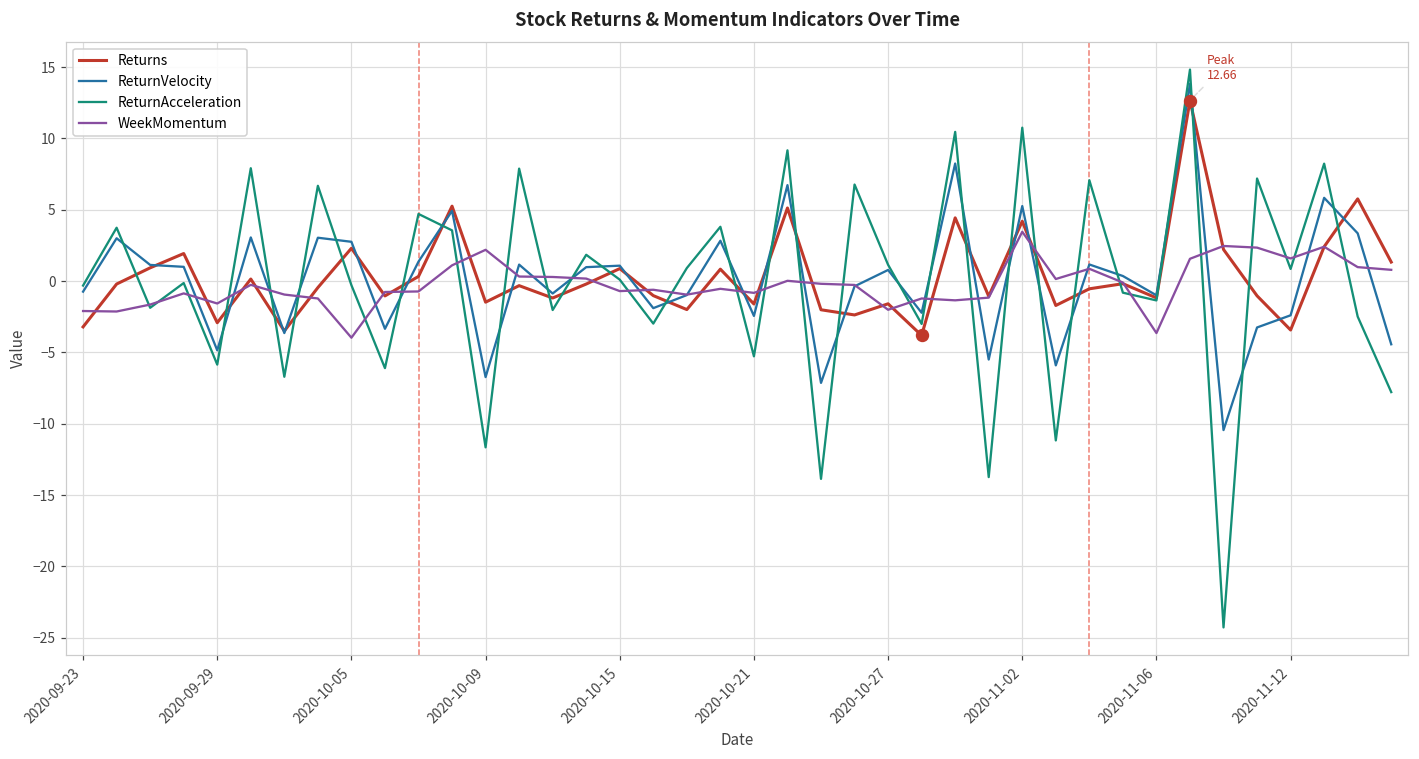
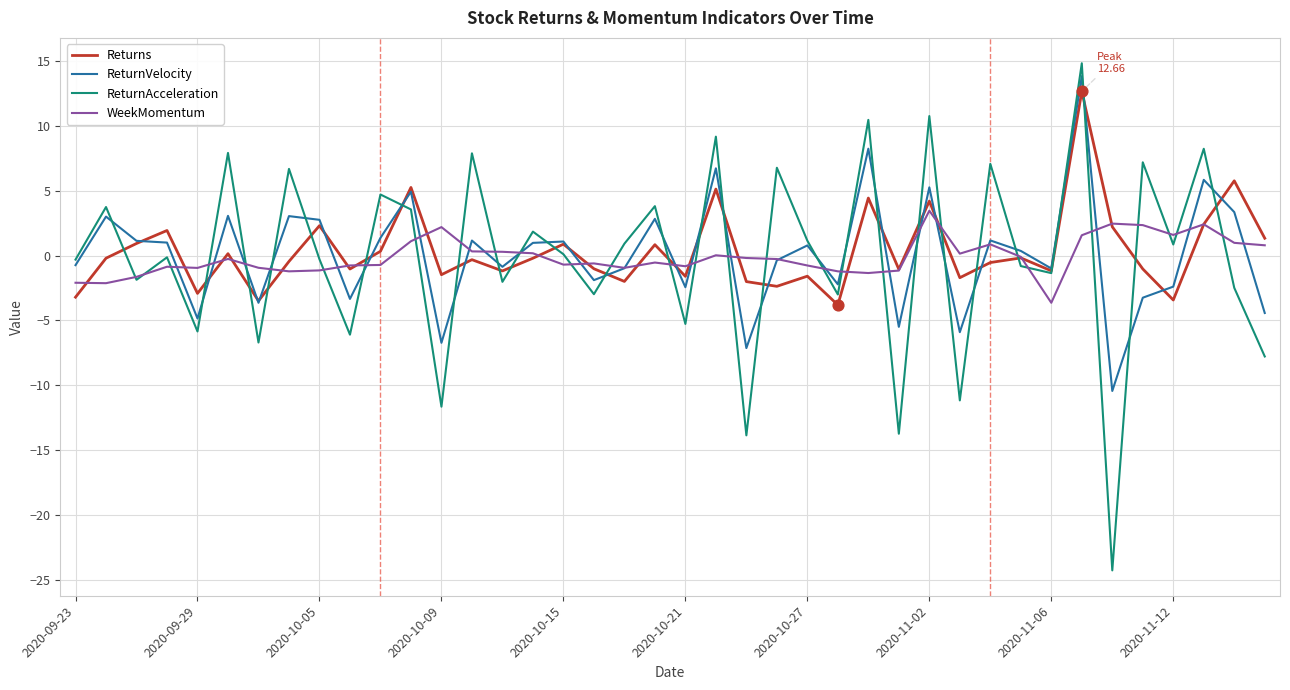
  {
    "WeekMomentum": {
      "2020-09-23": -2.1,
-     "2020-09-29": -1.6,
-     "2020-10-05": -4.0,
+     "2020-09-29": -1.0,
+     "2020-10-05": -1.1,
      "2020-10-09": 2.2,
      "2020-10-15": -0.7,
      "2020-10-21": -0.8,
-     "2020-10-27": -2.0,
+     "2020-10-27": -0.8,
      "2020-11-02": 3.5,
      "2020-11-06": -3.6,
      "2020-11-12": 1.6
    }
  }
